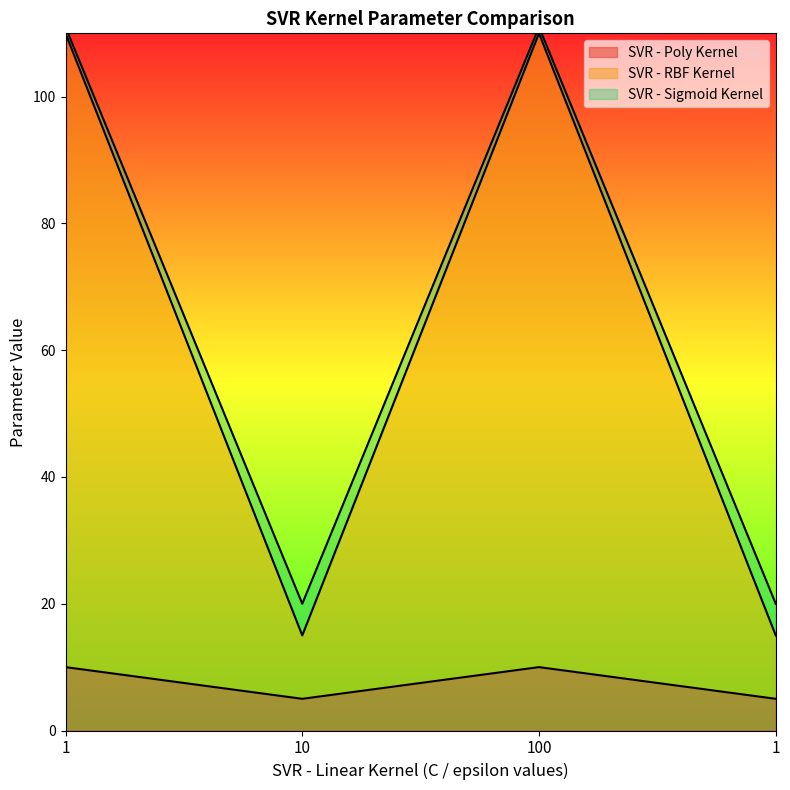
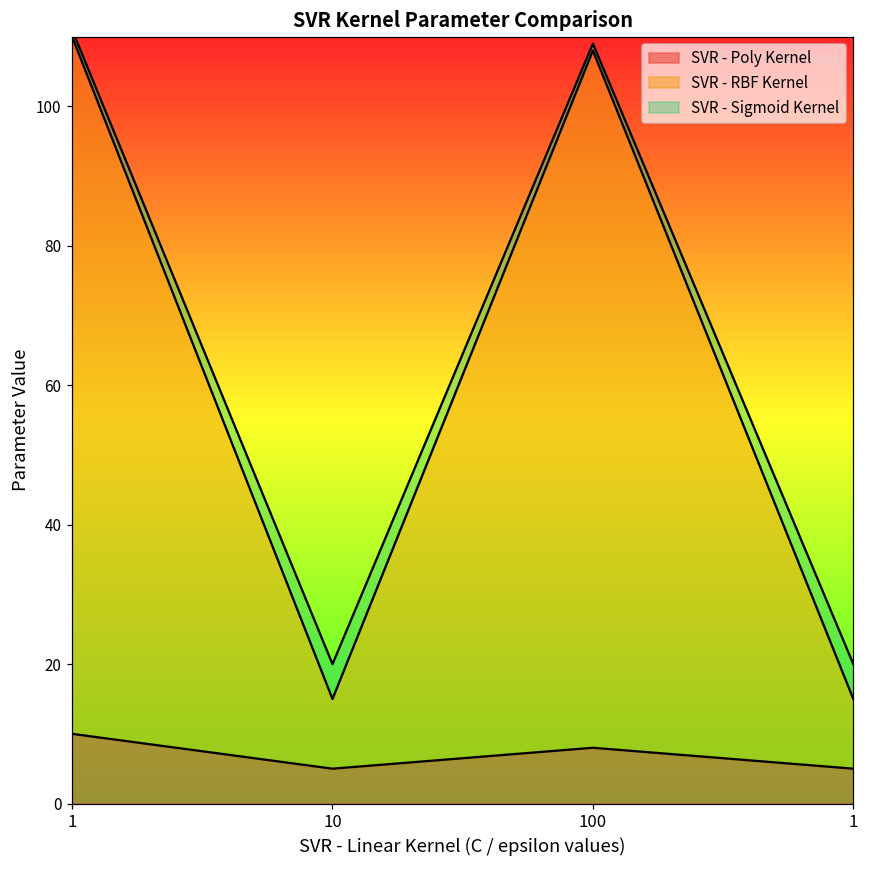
  {
    "SVR - Poly Kernel": {
      "10": 5,
-     "100": 10
+     "100": 8
    },
    "SVR - RBF Kernel": {
      "10": 10,
      "100": 100
    },
    "SVR - Sigmoid Kernel": {
      "10": 5
    }
  }
